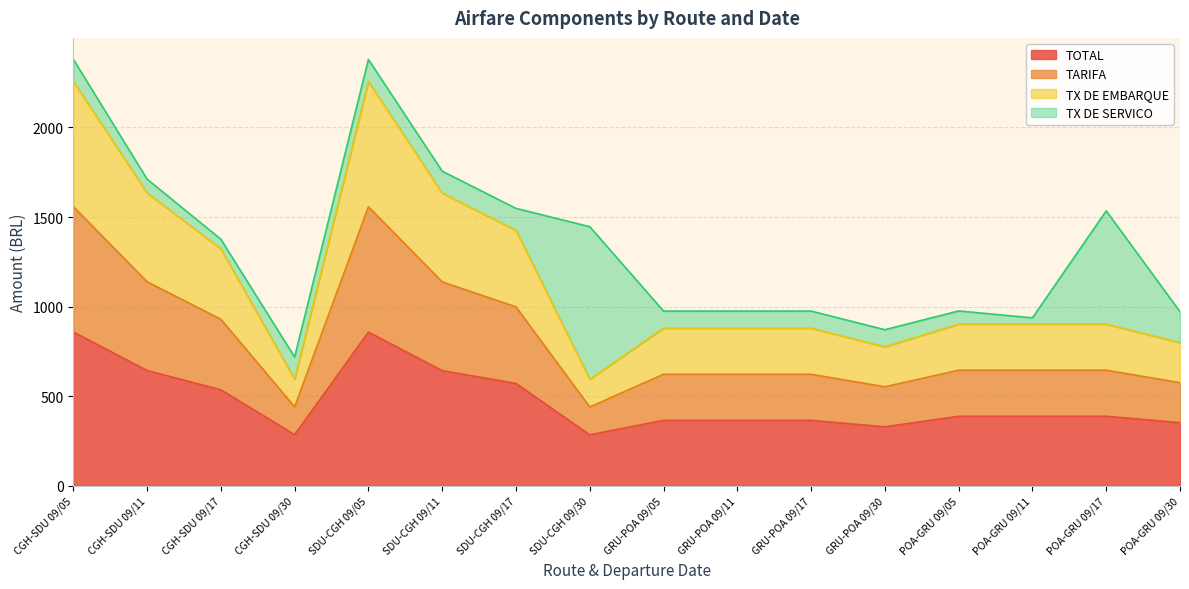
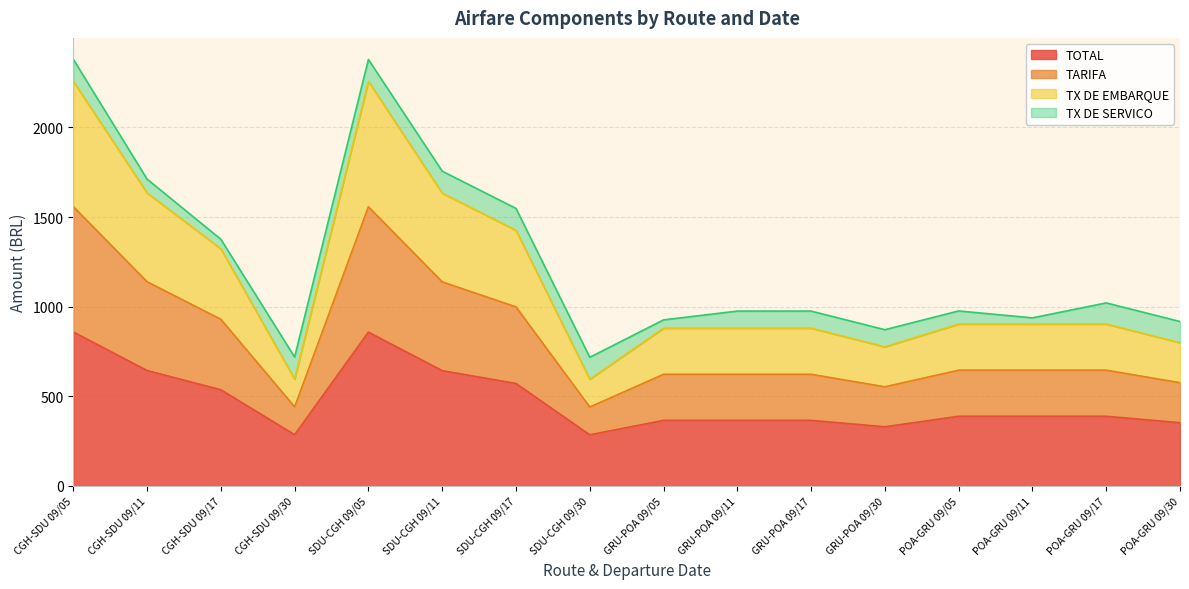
  {
    "TX DE EMBARQUE": {
      "CGH-SDU 09/05": 700,
      "CGH-SDU 09/11": 500,
      "CGH-SDU 09/17": 390,
      "CGH-SDU 09/30": 160,
      "SDU-CGH 09/05": 700,
      "SDU-CGH 09/11": 500,
      "SDU-CGH 09/17": 430,
      "SDU-CGH 09/30": 160,
      "GRU-POA 09/05": 260,
      "GRU-POA 09/11": 260,
      "GRU-POA 09/17": 260,
      "GRU-POA 09/30": 220,
      "POA-GRU 09/05": 260,
      "POA-GRU 09/11": 260,
      "POA-GRU 09/17": 260,
      "POA-GRU 09/30": 220
    },
    "TX DE SERVICO": {
      "CGH-SDU 09/05": 120,
      "CGH-SDU 09/11": 80,
      "CGH-SDU 09/17": 50,
      "CGH-SDU 09/30": 120,
      "SDU-CGH 09/05": 120,
      "SDU-CGH 09/11": 120,
      "SDU-CGH 09/17": 120,
-     "SDU-CGH 09/30": 850,
-     "GRU-POA 09/05": 100,
+     "SDU-CGH 09/30": 120,
+     "GRU-POA 09/05": 50,
      "GRU-POA 09/11": 100,
      "GRU-POA 09/17": 100,
      "GRU-POA 09/30": 100,
      "POA-GRU 09/05": 70,
      "POA-GRU 09/11": 30,
-     "POA-GRU 09/17": 630,
-     "POA-GRU 09/30": 170
+     "POA-GRU 09/17": 120,
+     "POA-GRU 09/30": 120
    }
  }
